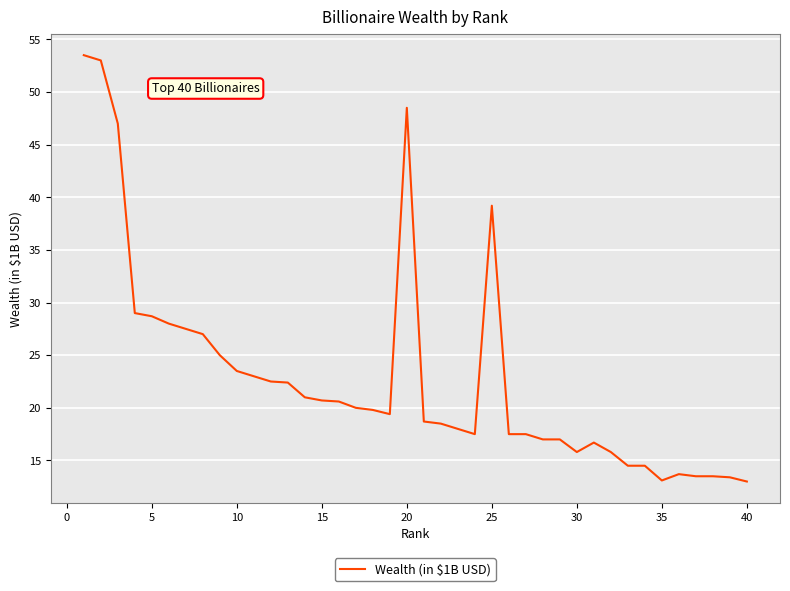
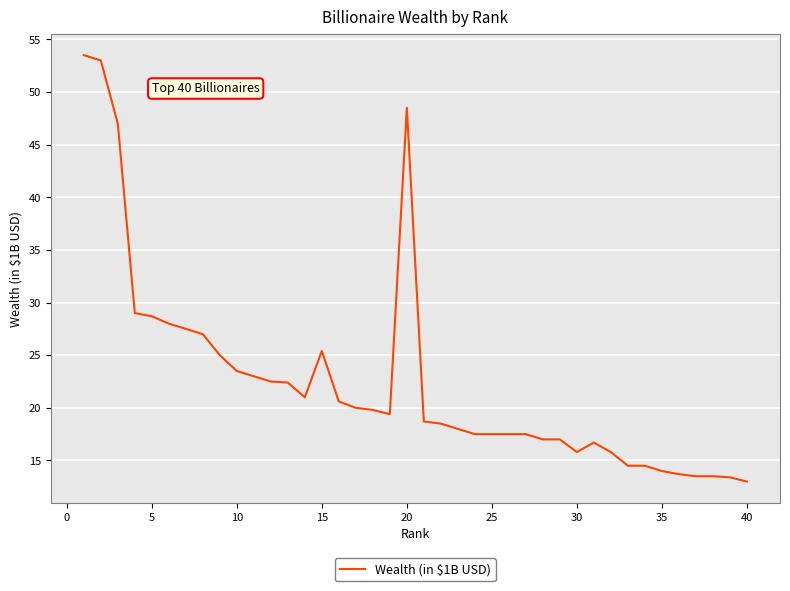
  {
    "5": 28.7,
    "10": 23.5,
-   "15": 20.7,
+   "15": 25.4,
    "20": 48.5,
-   "25": 39.2,
+   "25": 17.5,
    "30": 15.8,
-   "35": 13.1,
+   "35": 14.0,
    "40": 13.0
  }
